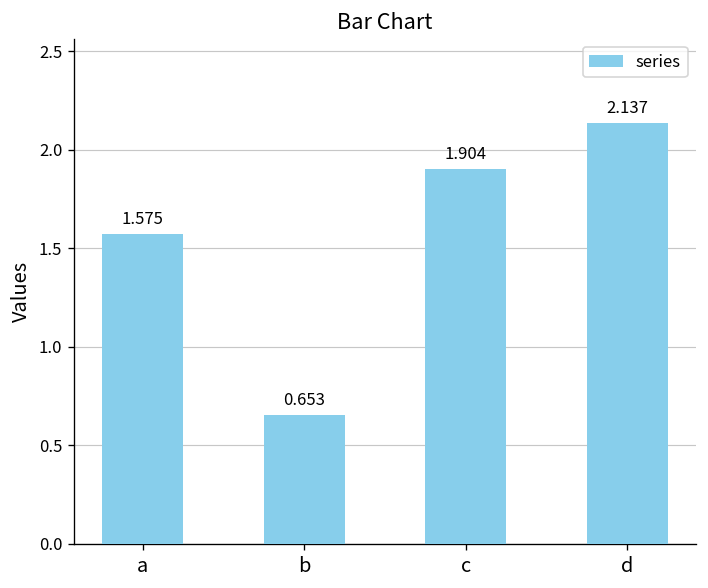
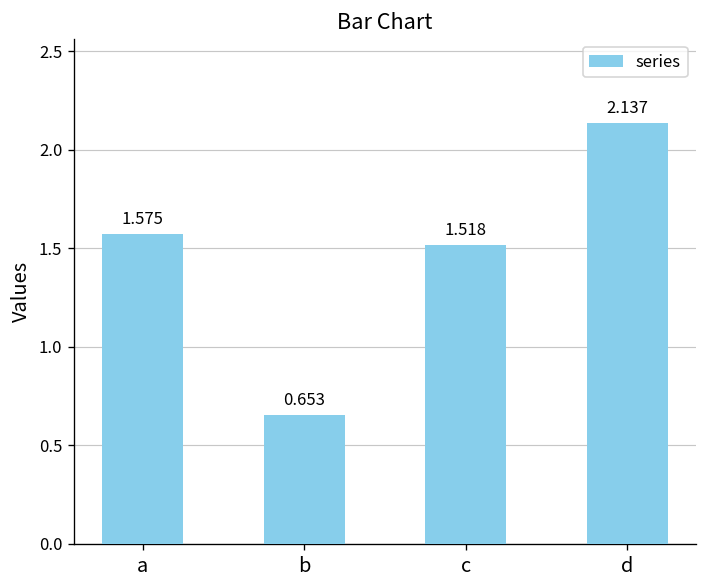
  {
    "a": 1.575,
    "b": 0.653,
-   "c": 1.904,
+   "c": 1.518,
    "d": 2.137
  }
